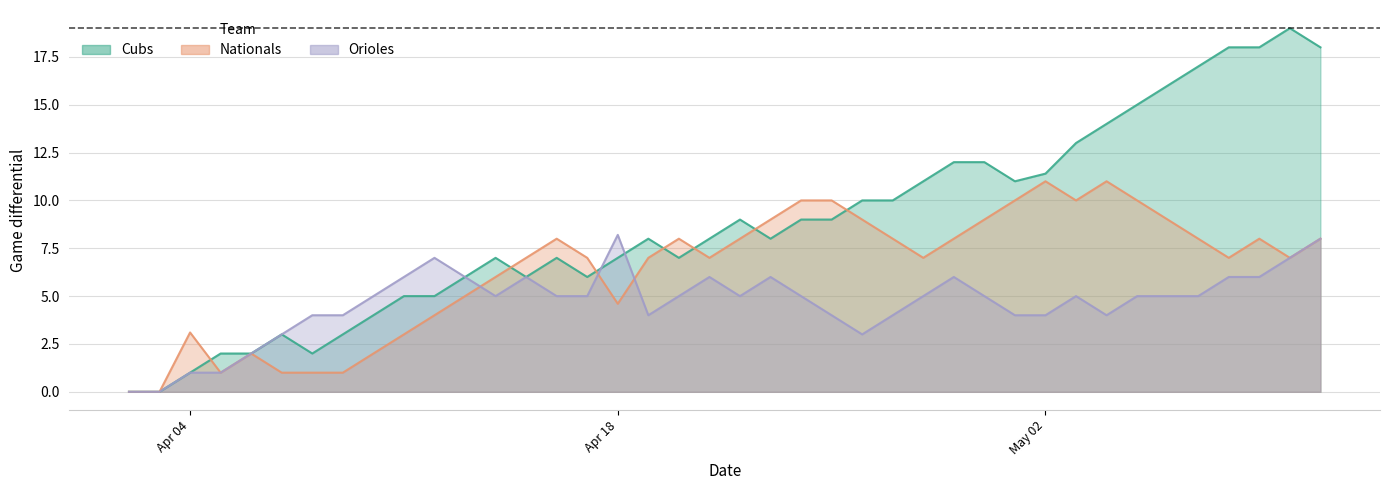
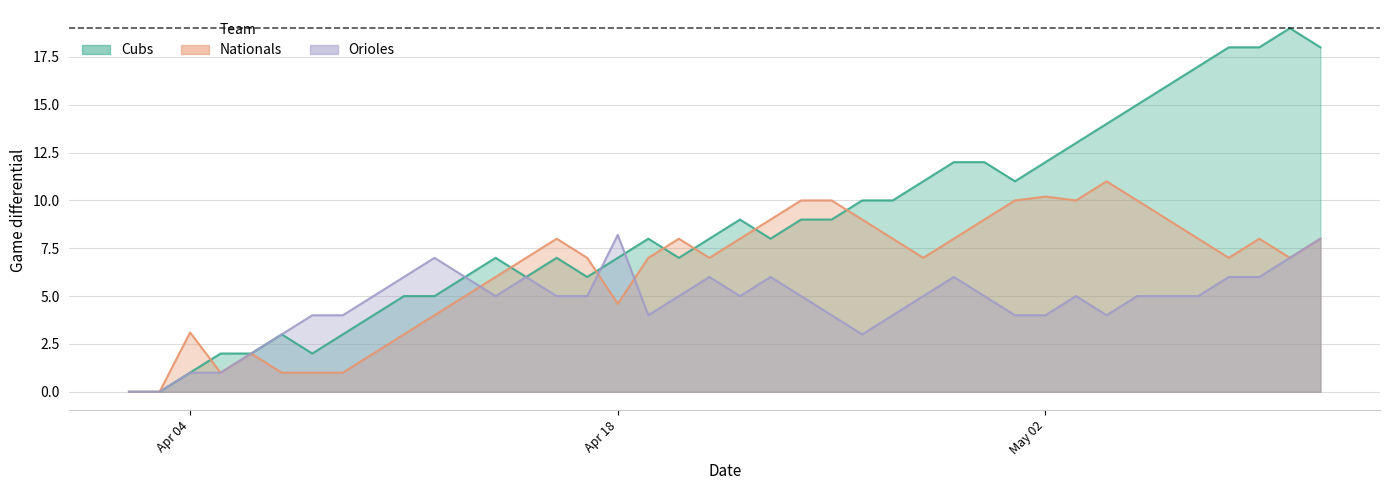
  {
    "Cubs": {
      "Apr 18": 7.0,
-     "May 02": 11.4
+     "May 02": 12.0
    },
    "Nationals": {
      "Apr 04": 3.1,
      "Apr 18": 4.6,
-     "May 02": 11.0
+     "May 02": 10.2
    },
    "Orioles": {
      "Apr 18": 8.2,
      "May 02": 4.0
    }
  }
